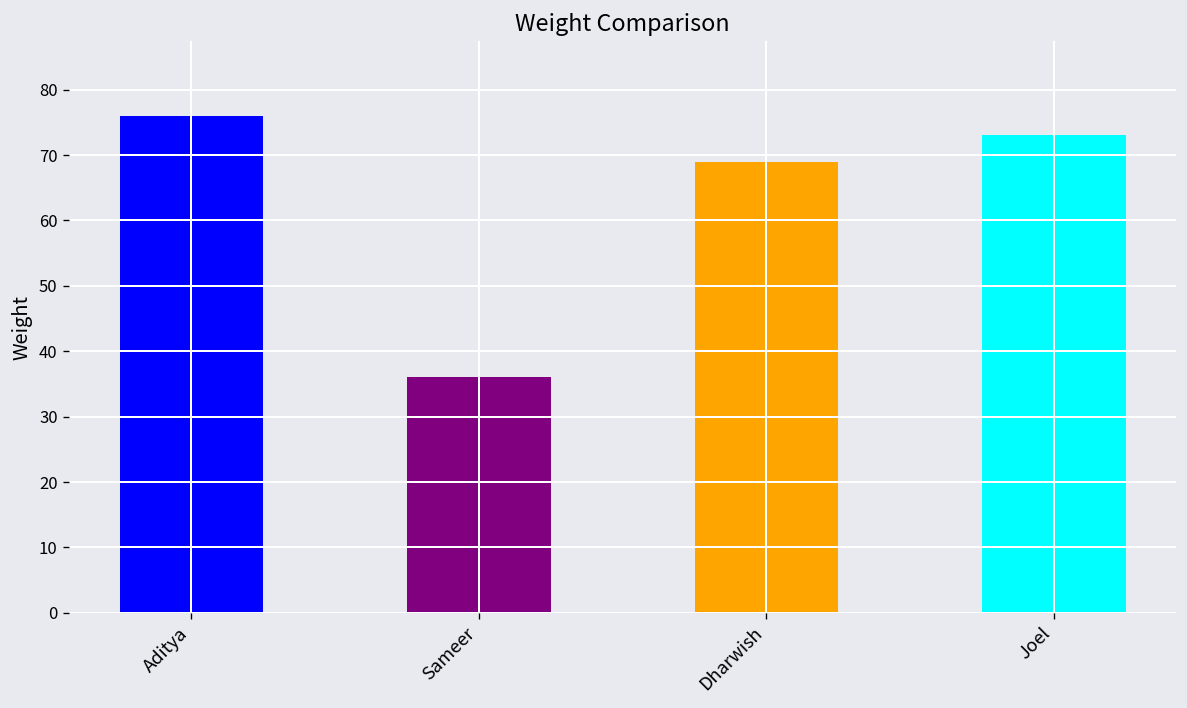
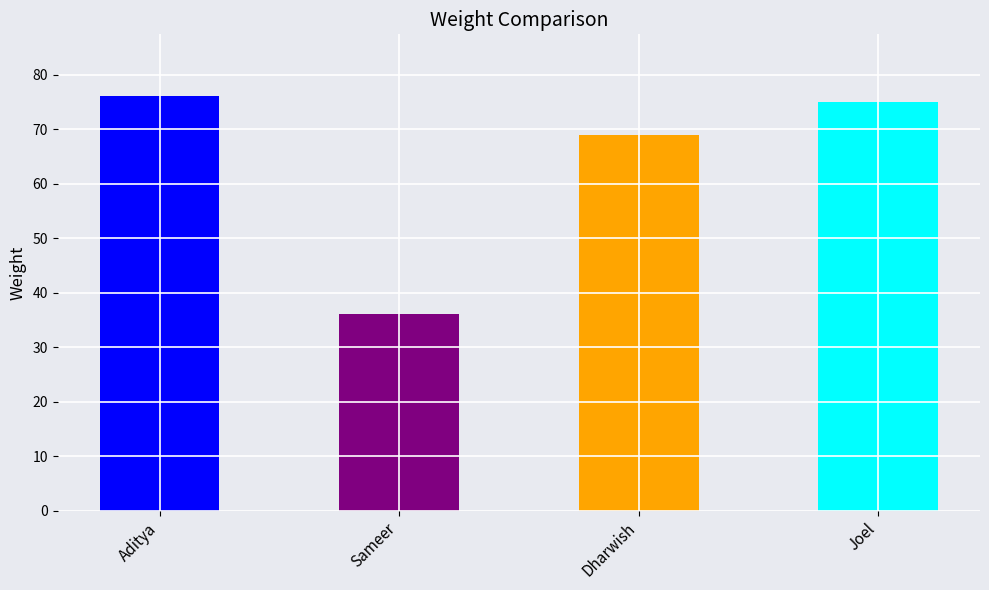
  {
    "Aditya": 76,
    "Sameer": 36,
    "Dharwish": 69,
-   "Joel": 73
+   "Joel": 75
  }
